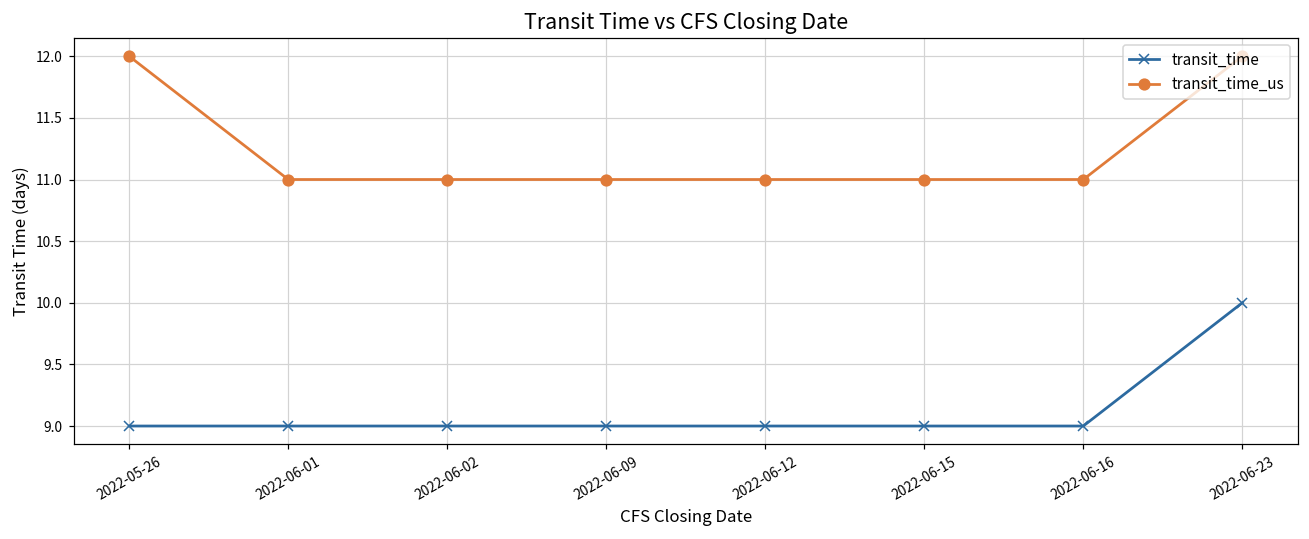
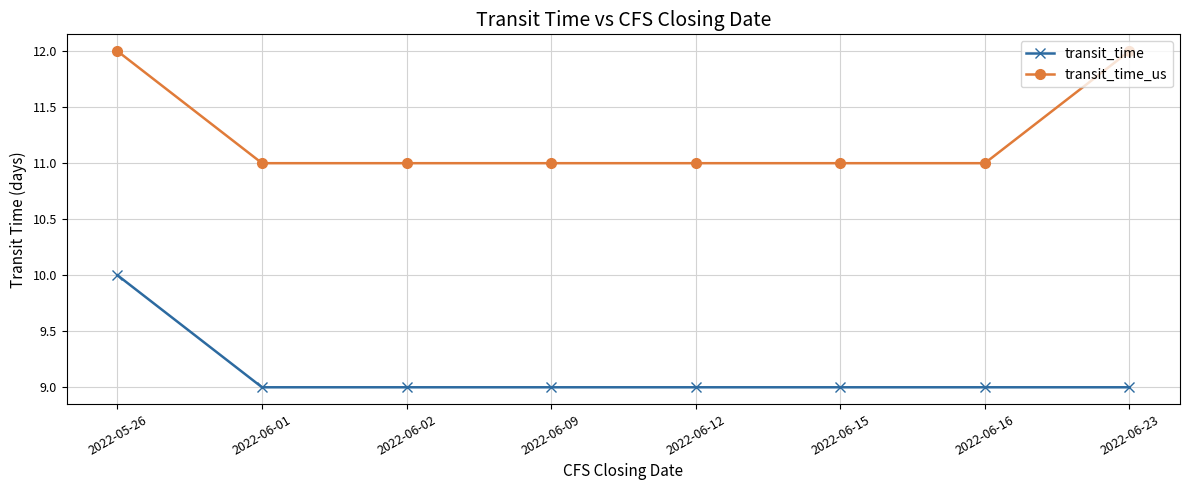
  {
    "transit_time": {
-     "2022-05-26": 9,
+     "2022-05-26": 10,
      "2022-06-01": 9,
      "2022-06-02": 9,
      "2022-06-09": 9,
      "2022-06-12": 9,
      "2022-06-15": 9,
      "2022-06-16": 9,
-     "2022-06-23": 10
+     "2022-06-23": 9
    },
    "transit_time_us": {
      "2022-05-26": 12,
      "2022-06-01": 11,
      "2022-06-02": 11,
      "2022-06-09": 11,
      "2022-06-12": 11,
      "2022-06-15": 11,
      "2022-06-16": 11
    }
  }
